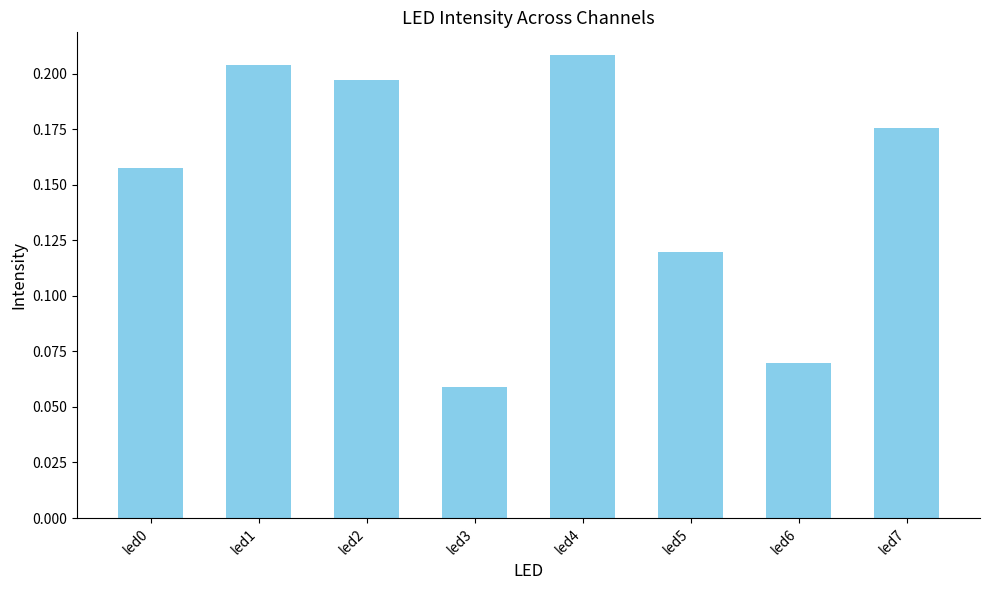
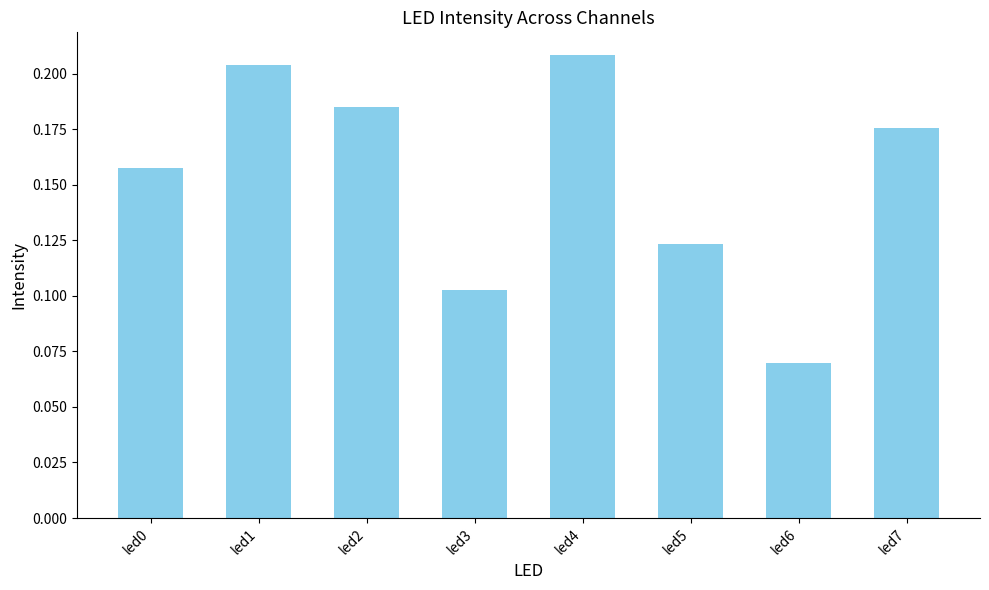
  {
    "led0": 0.158,
    "led1": 0.204,
-   "led2": 0.197,
-   "led3": 0.059,
+   "led2": 0.185,
+   "led3": 0.103,
    "led4": 0.208,
-   "led5": 0.120,
+   "led5": 0.123,
    "led6": 0.070,
    "led7": 0.175
  }
